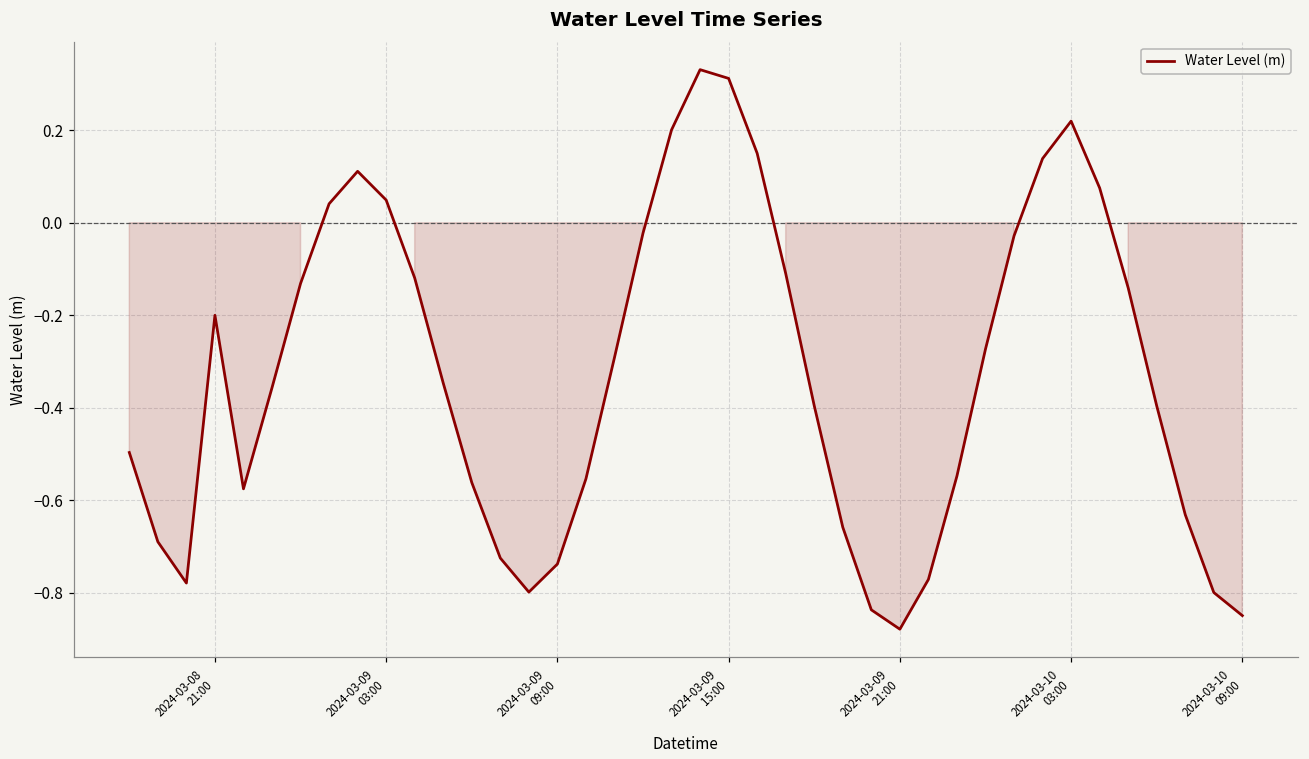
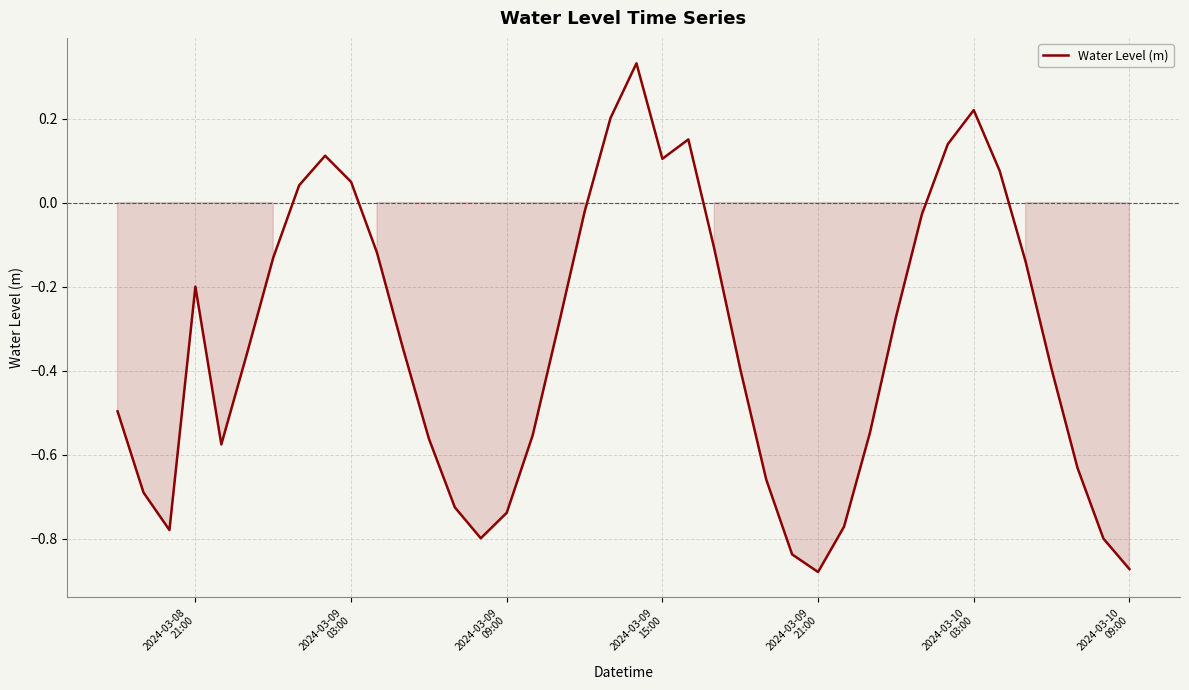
  {
    "2024-03-08 21:00": -0.20,
    "2024-03-09 03:00": 0.05,
    "2024-03-09 09:00": -0.74,
-   "2024-03-09 15:00": 0.31,
+   "2024-03-09 15:00": 0.10,
    "2024-03-09 21:00": -0.88,
    "2024-03-10 03:00": 0.22,
-   "2024-03-10 09:00": -0.85
+   "2024-03-10 09:00": -0.87
  }
